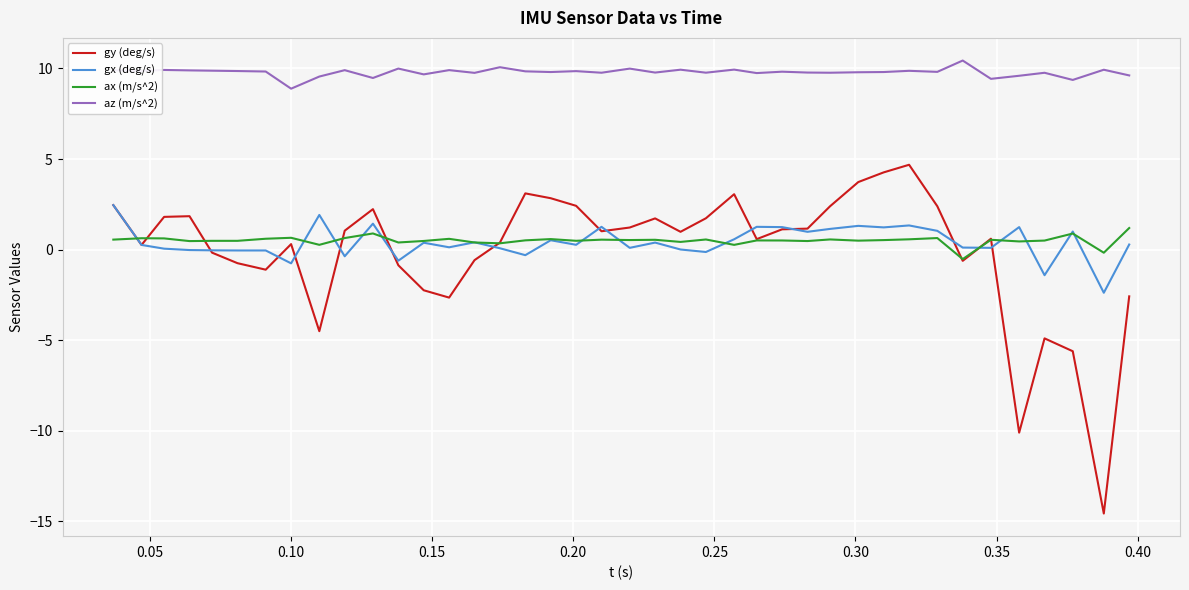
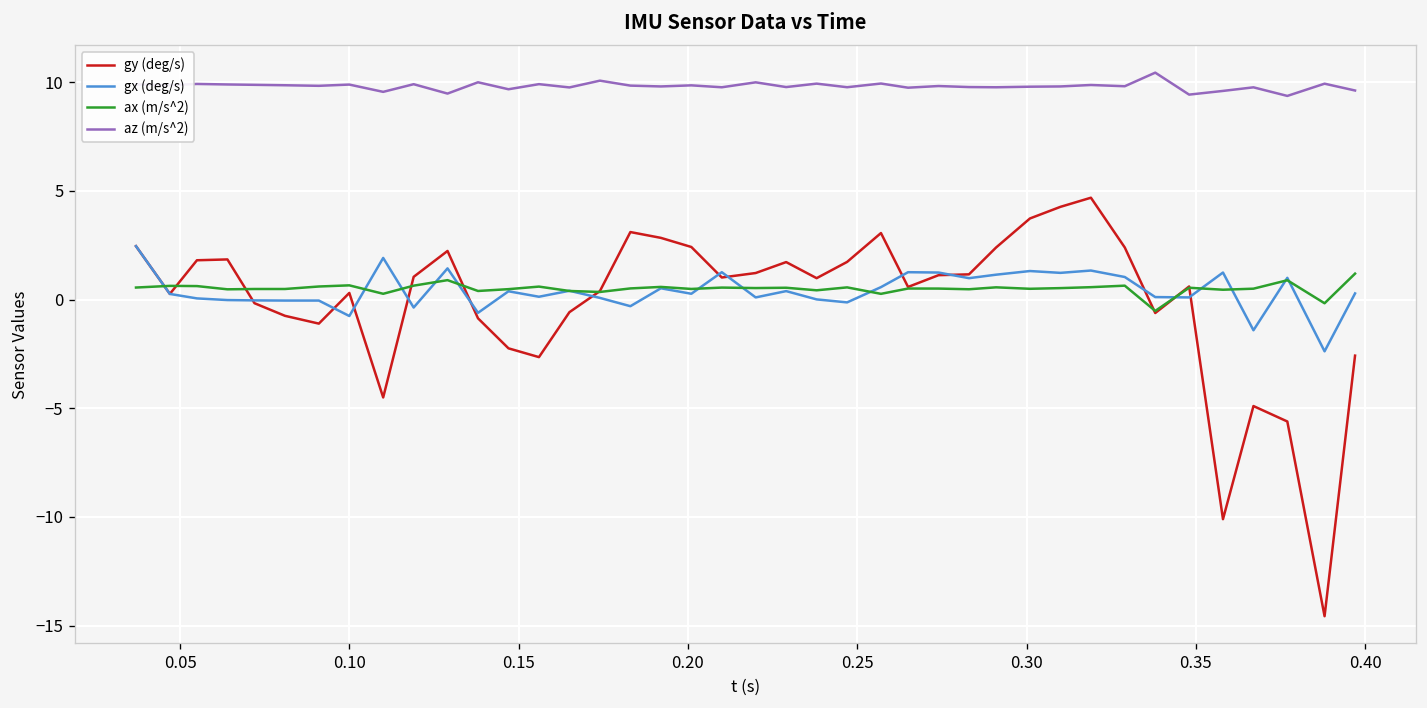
  {
    "gy (deg/s)": {
      "0.10": 0.3
    },
    "gx (deg/s)": {
      "0.10": -0.8
    },
    "ax (m/s^2)": {
      "0.10": 0.7
    },
    "az (m/s^2)": {
-     "0.10": 8.9
+     "0.10": 9.9
    }
  }
